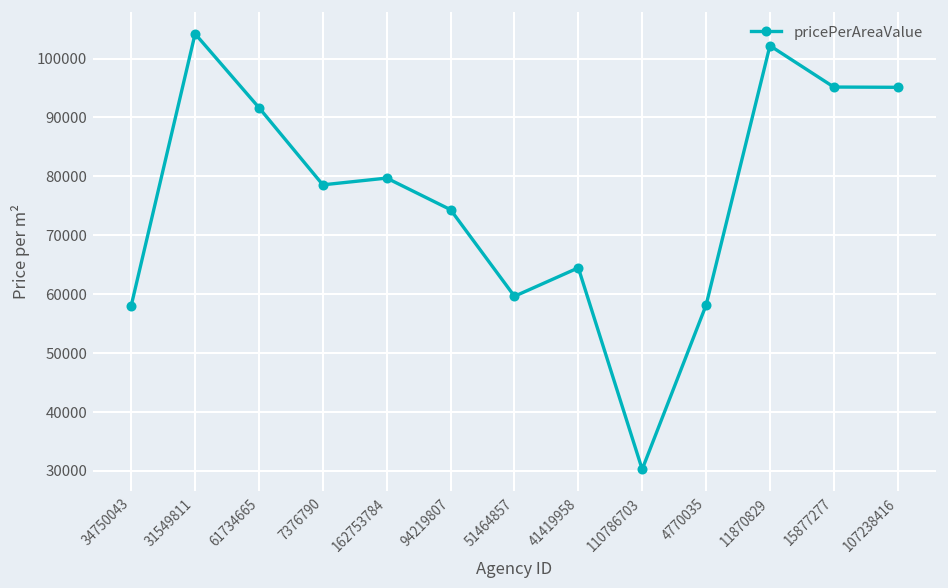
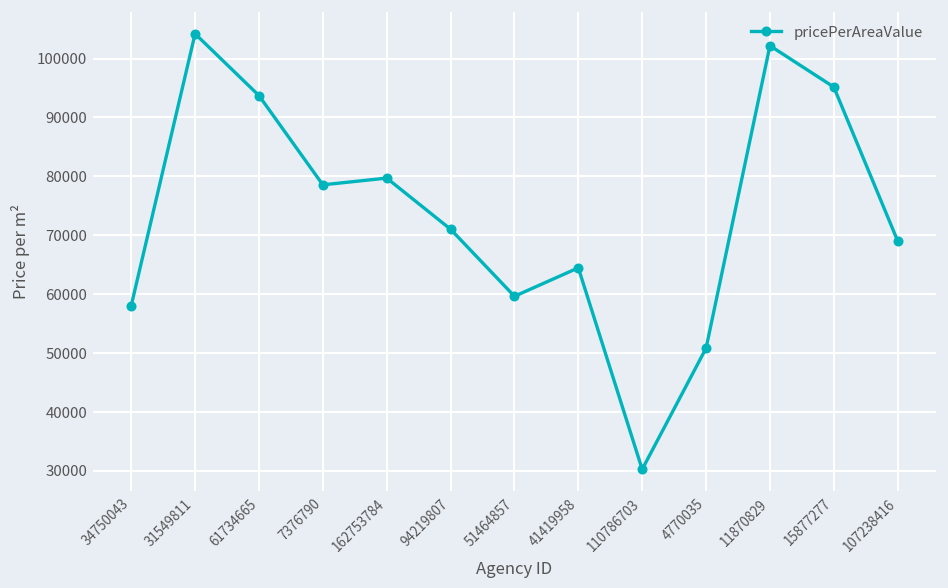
  {
    "34750043": 58000,
    "31549811": 104000,
-   "61734665": 92000,
+   "61734665": 94000,
    "7376790": 79000,
    "162753784": 80000,
-   "94219807": 74000,
+   "94219807": 71000,
    "51464857": 60000,
    "41419958": 64000,
    "110786703": 30000,
-   "4770035": 58000,
+   "4770035": 51000,
    "11870829": 102000,
    "15877277": 95000,
-   "107238416": 95000
+   "107238416": 69000
  }
